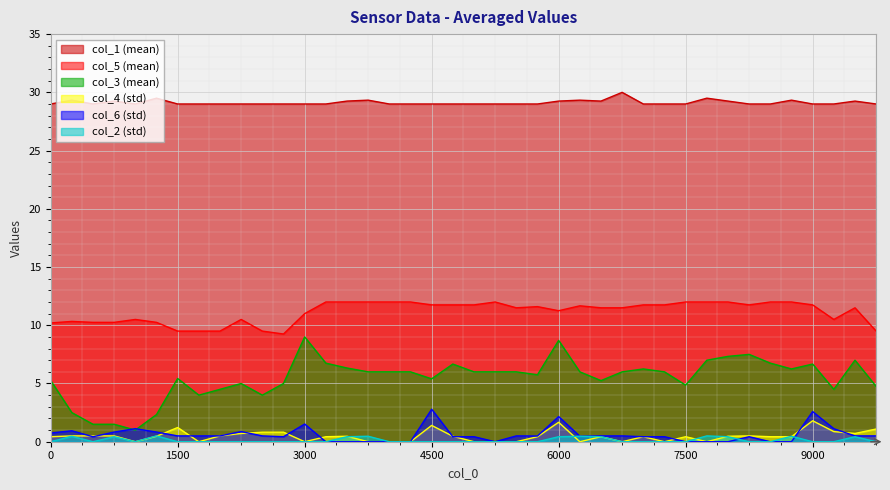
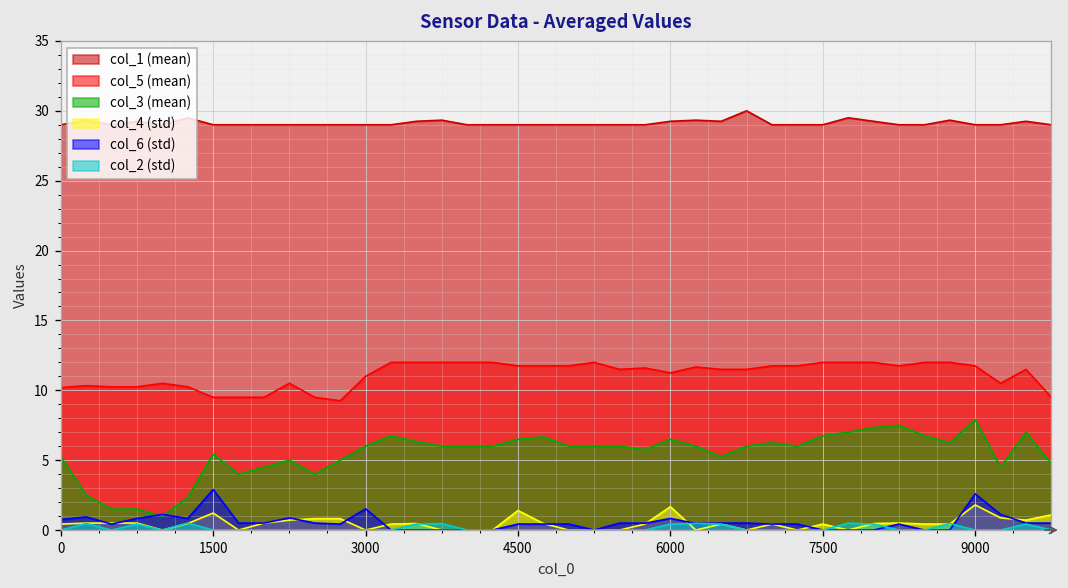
  {
    "col_3 (mean)": {
      "0": 5.3,
      "1500": 5.4,
-     "3000": 9,
-     "4500": 5.4,
-     "6000": 8.7,
-     "7500": 4.9,
-     "9000": 6.7
+     "3000": 6,
+     "4500": 6.5,
+     "6000": 6.5,
+     "7500": 6.8,
+     "9000": 7.9
    },
    "col_4 (std)": {
      "0": 0.4,
      "1500": 1.2,
      "4500": 1.4,
      "6000": 1.7,
      "7500": 0.4,
      "9000": 1.8
    },
    "col_6 (std)": {
      "0": 0.8,
-     "1500": 0.5,
+     "1500": 2.9,
      "3000": 1.5,
-     "4500": 2.8,
-     "6000": 2.2,
+     "4500": 0.4,
+     "6000": 0.8,
      "9000": 2.6
    },
    "col_2 (std)": {
      "0": 0.0,
      "1500": 0.0,
      "4500": 0.0,
      "6000": 0.4,
      "9000": 0.0
    }
  }
